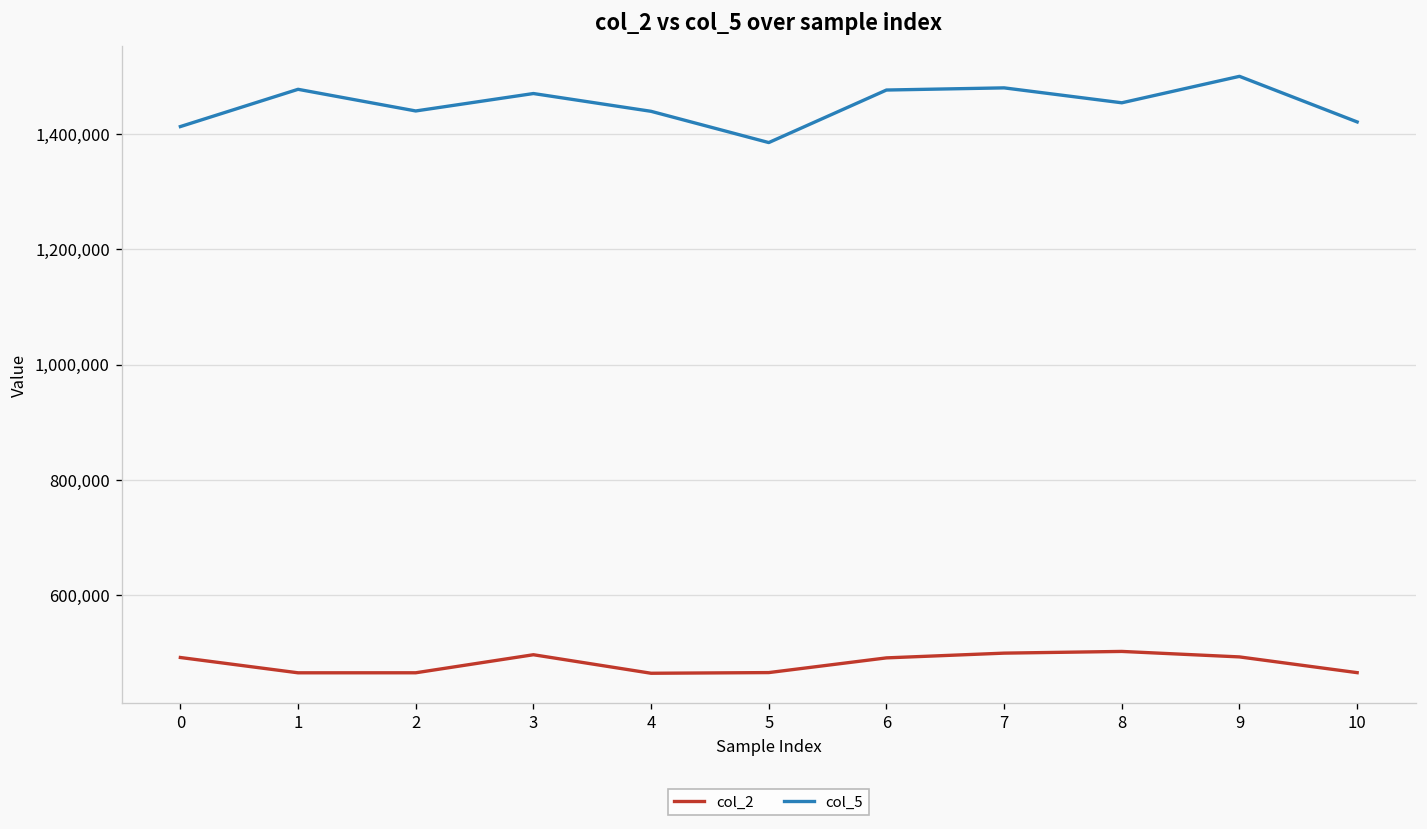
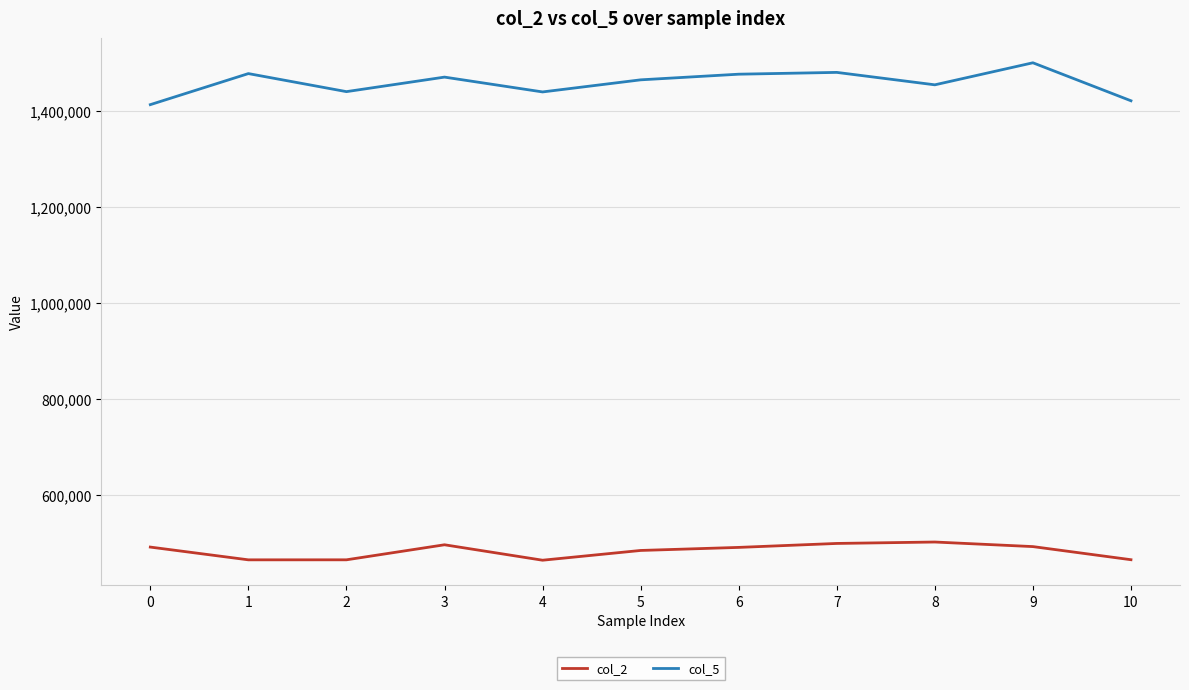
  {
    "col_2": {
      "0": "490,000",
      "1": "470,000",
      "2": "470,000",
      "3": "500,000",
      "4": "460,000",
-     "5": "470,000",
+     "5": "480,000",
      "6": "490,000",
      "7": "500,000",
      "8": "500,000",
      "9": "490,000",
      "10": "470,000"
    },
    "col_5": {
      "0": "1,410,000",
      "1": "1,480,000",
      "2": "1,440,000",
      "3": "1,470,000",
      "4": "1,440,000",
-     "5": "1,380,000",
+     "5": "1,460,000",
      "6": "1,480,000",
      "7": "1,480,000",
      "8": "1,450,000",
      "9": "1,500,000",
      "10": "1,420,000"
    }
  }
